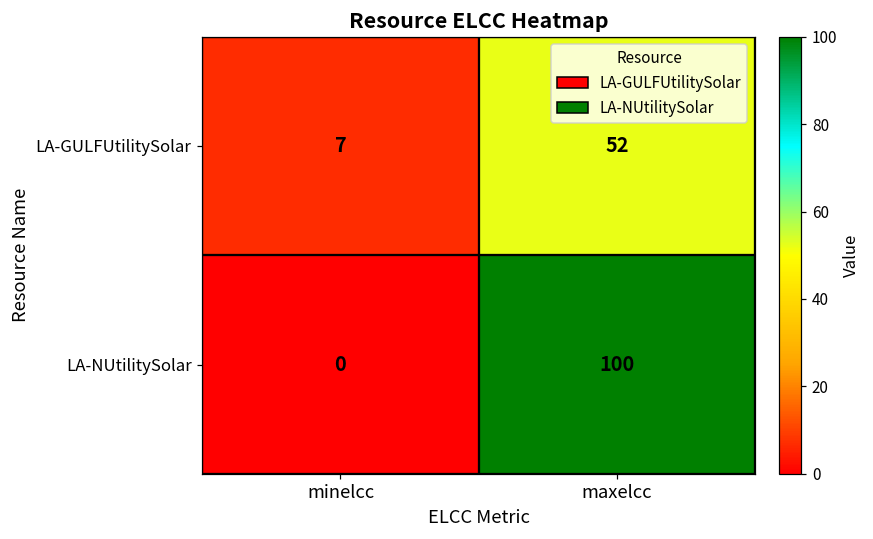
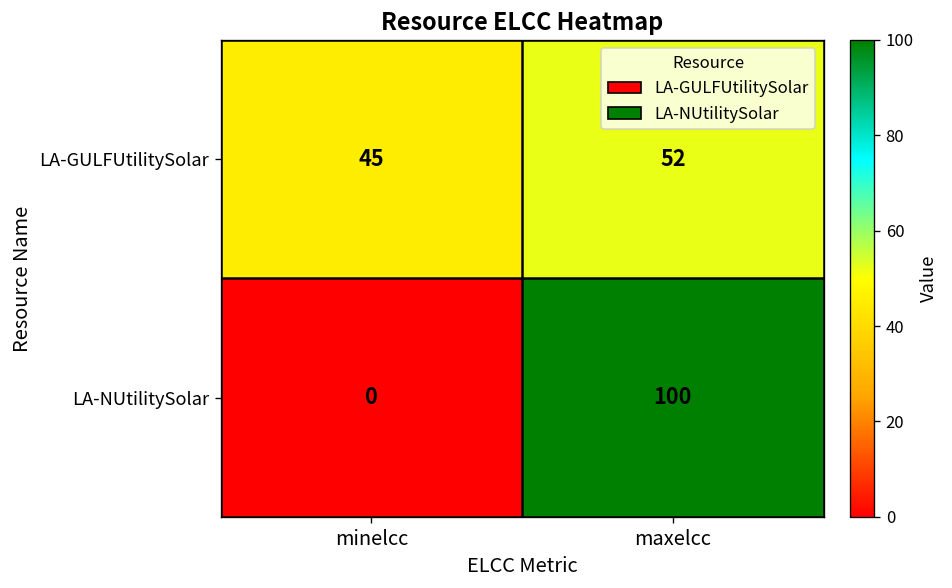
  {
    "LA-GULFUtilitySolar": {
-     "minelcc": 7,
+     "minelcc": 45,
      "maxelcc": 52
    },
    "LA-NUtilitySolar": {
      "minelcc": 0,
      "maxelcc": 100
    }
  }
